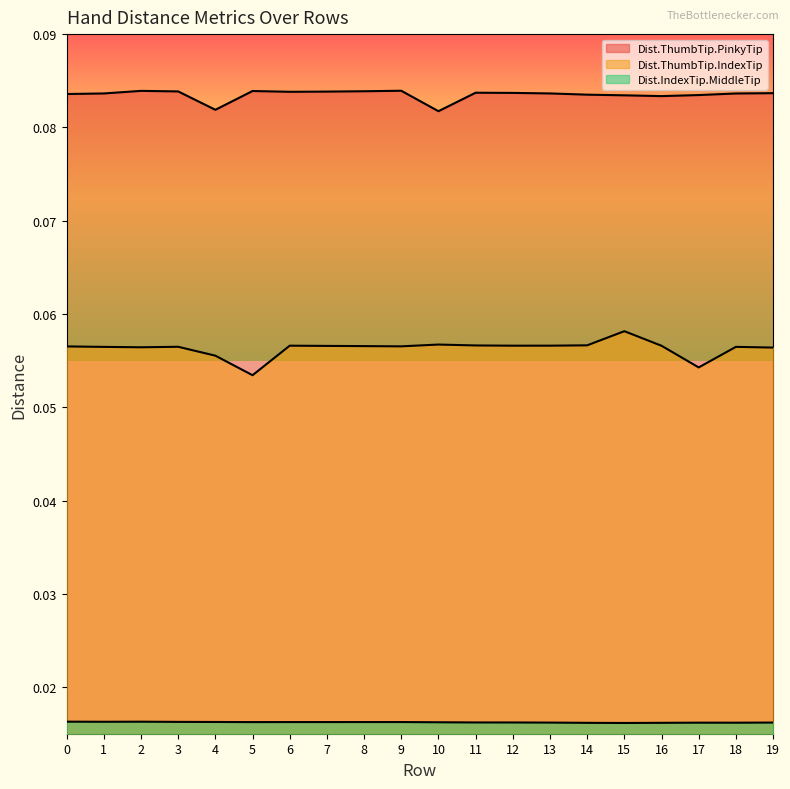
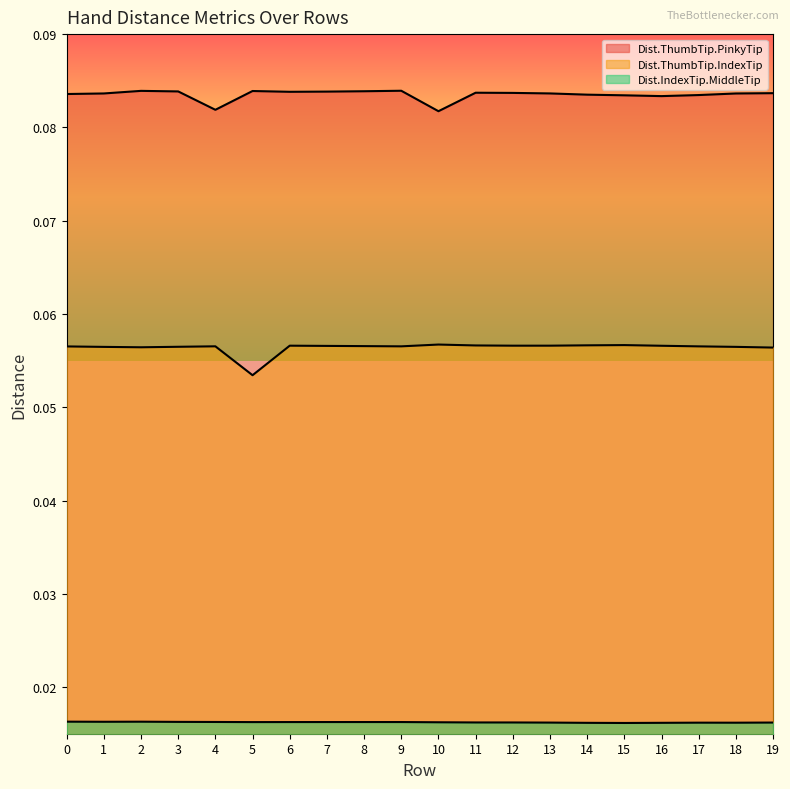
  {
    "Dist.ThumbTip.PinkyTip": {
      "0": 0.084,
      "1": 0.084,
      "2": 0.084,
      "3": 0.084,
      "4": 0.082,
      "5": 0.084,
      "6": 0.084,
      "7": 0.084,
      "8": 0.084,
      "9": 0.084,
      "10": 0.082,
      "11": 0.084,
      "12": 0.084,
      "13": 0.084,
      "14": 0.084,
      "15": 0.083,
      "16": 0.083,
      "17": 0.083,
      "18": 0.084,
      "19": 0.084
    },
    "Dist.ThumbTip.IndexTip": {
      "0": 0.057,
      "1": 0.056,
      "2": 0.056,
      "3": 0.056,
-     "4": 0.056,
+     "4": 0.057,
      "5": 0.053,
      "6": 0.057,
      "7": 0.057,
      "8": 0.057,
      "9": 0.057,
      "10": 0.057,
      "11": 0.057,
      "12": 0.057,
      "13": 0.057,
      "14": 0.057,
-     "15": 0.058,
+     "15": 0.057,
      "16": 0.057,
-     "17": 0.054,
+     "17": 0.057,
      "18": 0.056,
      "19": 0.056
    },
    "Dist.IndexTip.MiddleTip": {
      "0": 0.016,
      "1": 0.016,
      "2": 0.016,
      "3": 0.016,
      "4": 0.016,
      "5": 0.016,
      "6": 0.016,
      "7": 0.016,
      "8": 0.016,
      "9": 0.016,
      "10": 0.016,
      "11": 0.016,
      "12": 0.016,
      "13": 0.016,
      "14": 0.016,
      "15": 0.016,
      "16": 0.016,
      "17": 0.016,
      "18": 0.016,
      "19": 0.016
    }
  }
